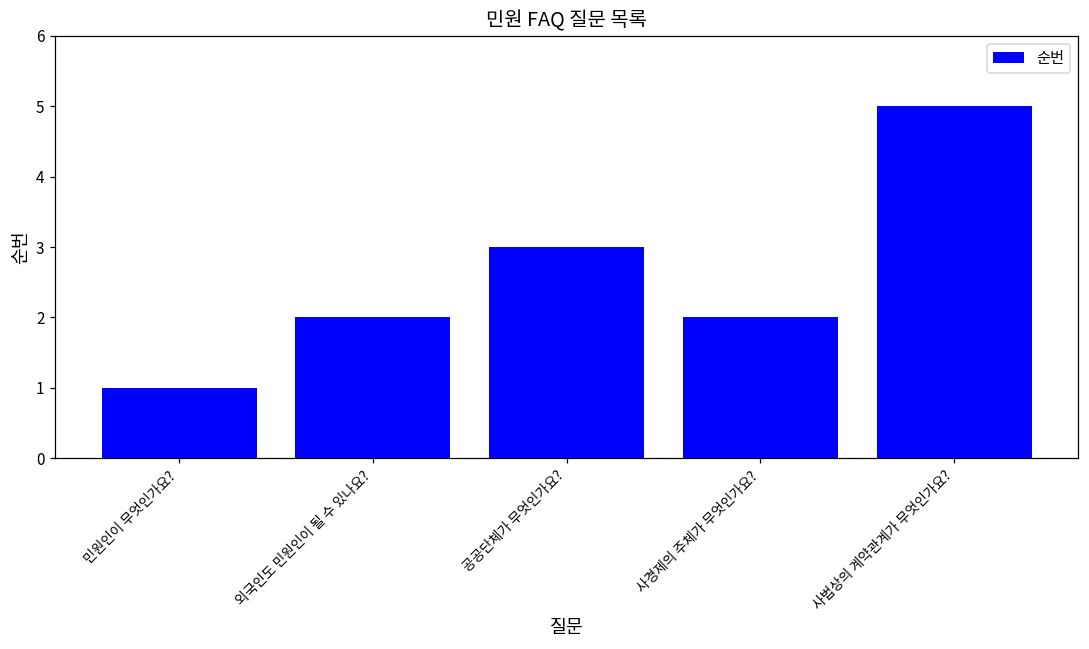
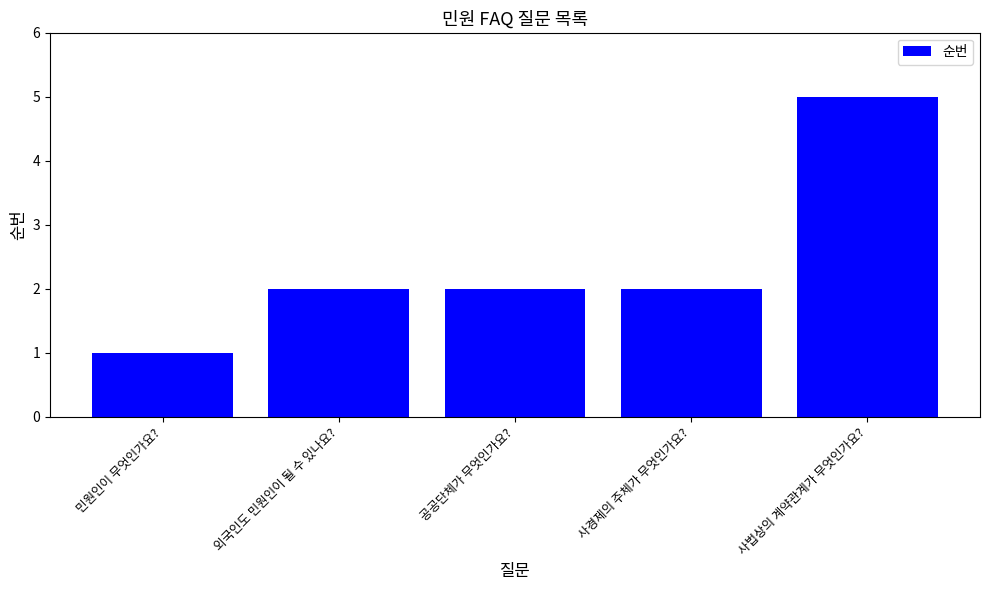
  {
    "민원인이 무엇인가요?": 1,
    "외국인도 민원인이 될 수 있나요?": 2,
-   "공공단체가 무엇인가요?": 3,
+   "공공단체가 무엇인가요?": 2,
    "사경제의 주체가 무엇인가요?": 2,
    "사법상의 계약관계가 무엇인가요?": 5
  }
